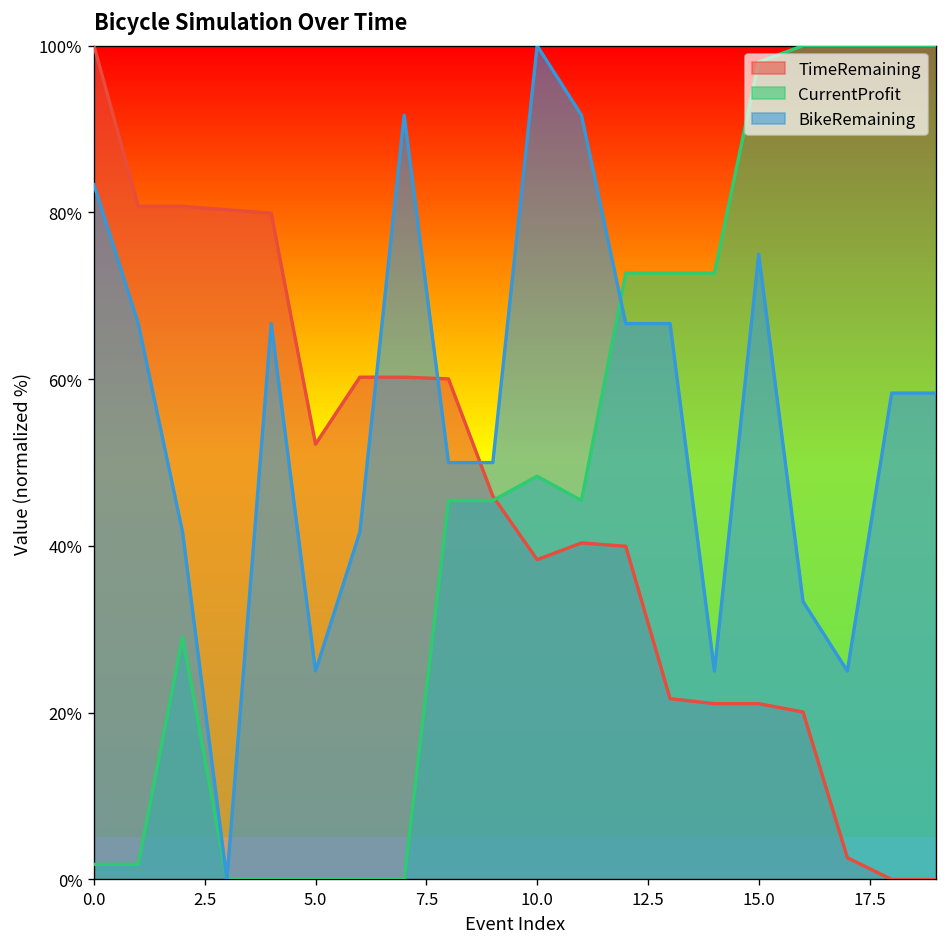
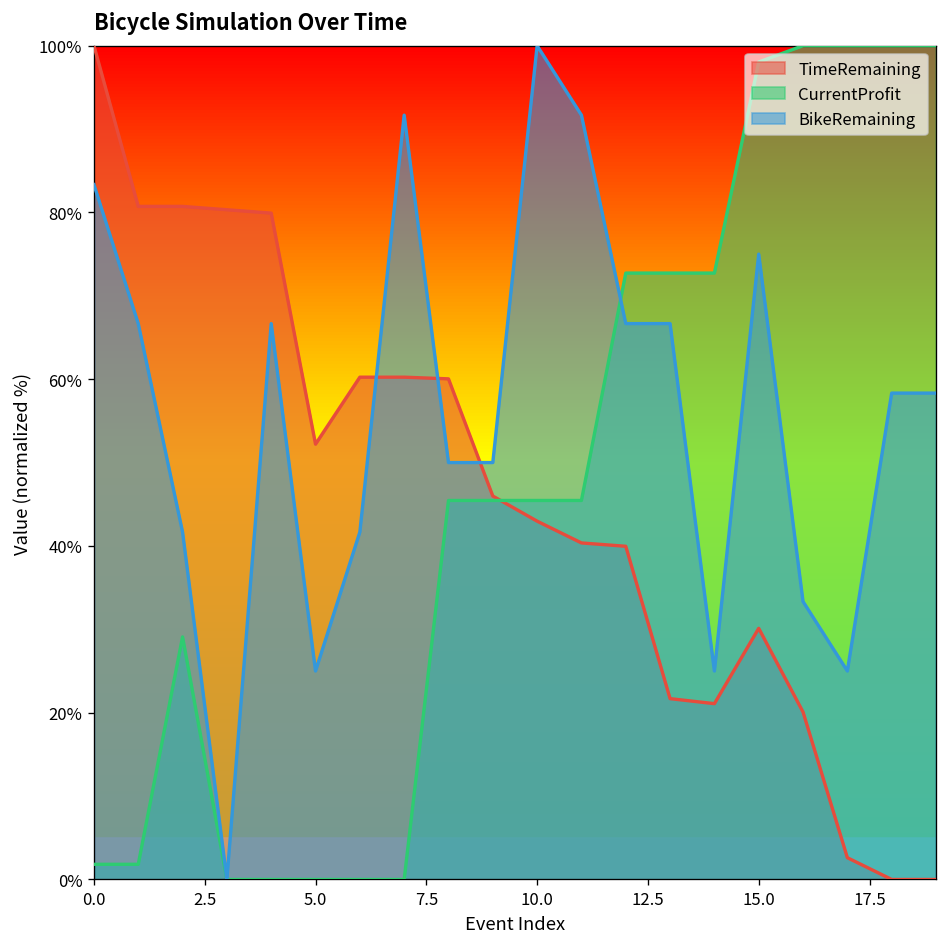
  {
    "TimeRemaining": {
      "0.0": "100%",
      "5.0": "52%",
-     "10.0": "38%",
-     "15.0": "21%"
+     "10.0": "43%",
+     "15.0": "30%"
    },
    "CurrentProfit": {
-     "10.0": "48%"
+     "10.0": "45%"
    },
    "BikeRemaining": {
      "0.0": "83%",
      "5.0": "25%",
      "10.0": "100%",
      "15.0": "75%"
    }
  }
